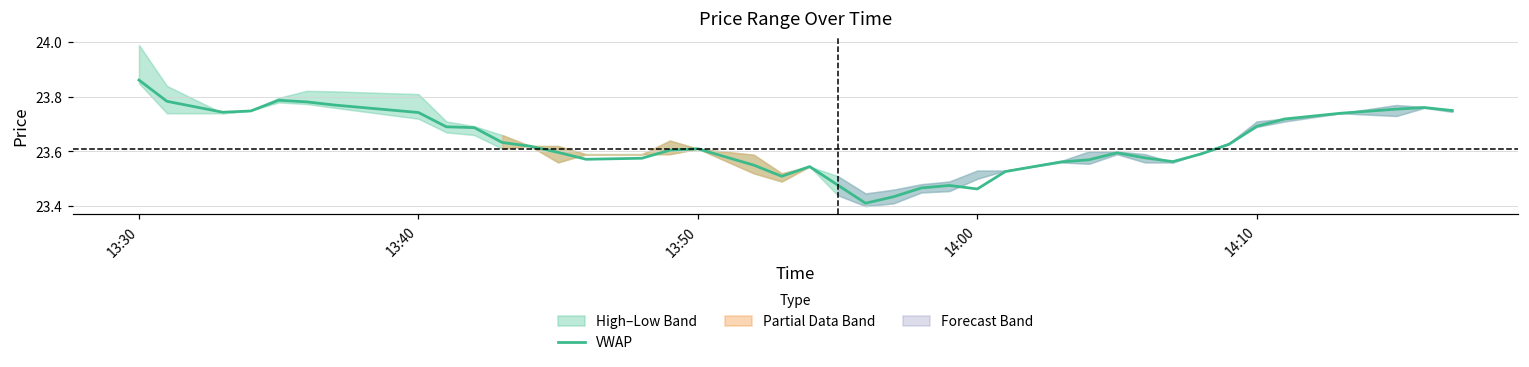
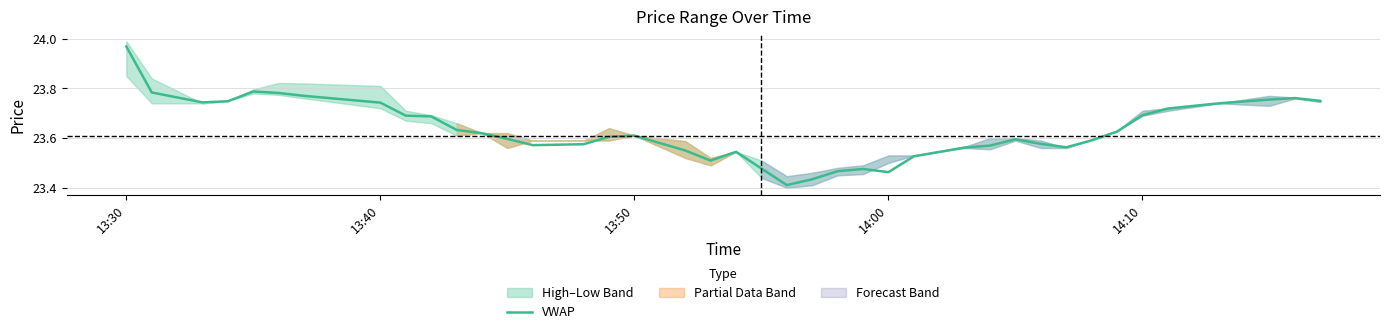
  {
    "VWAP": {
-     "13:30": 23.86,
+     "13:30": 23.97,
      "13:40": 23.74,
      "14:00": 23.46,
      "14:10": 23.69
    }
  }
